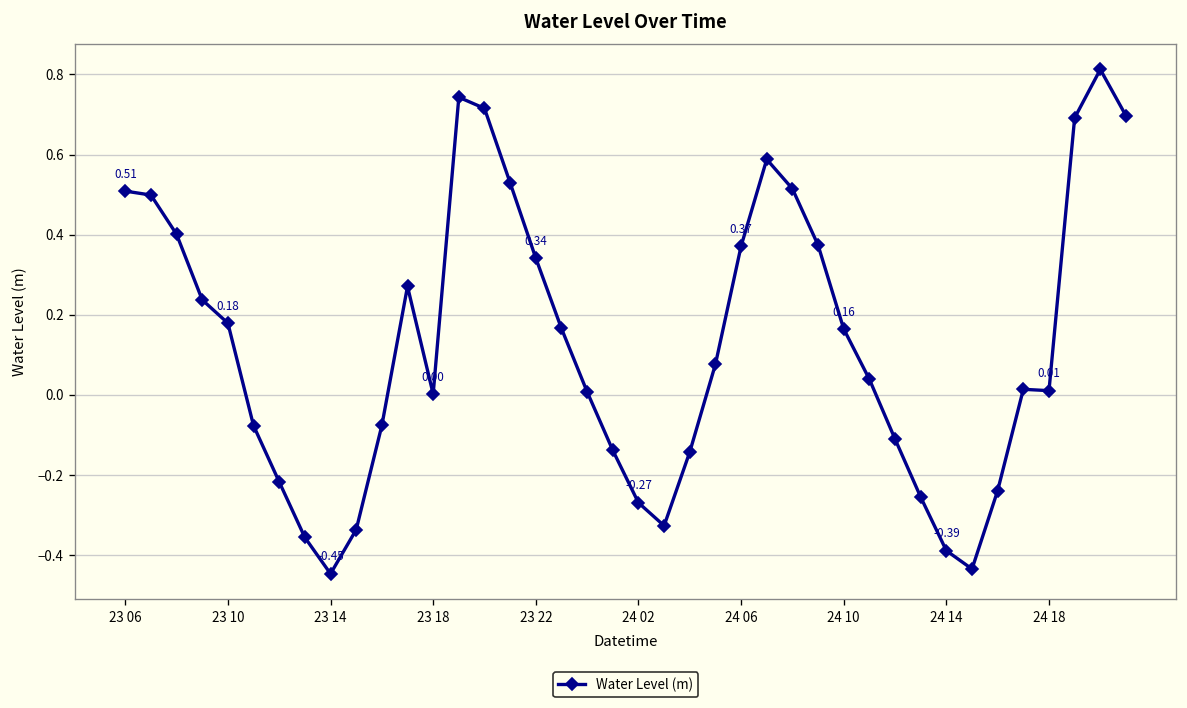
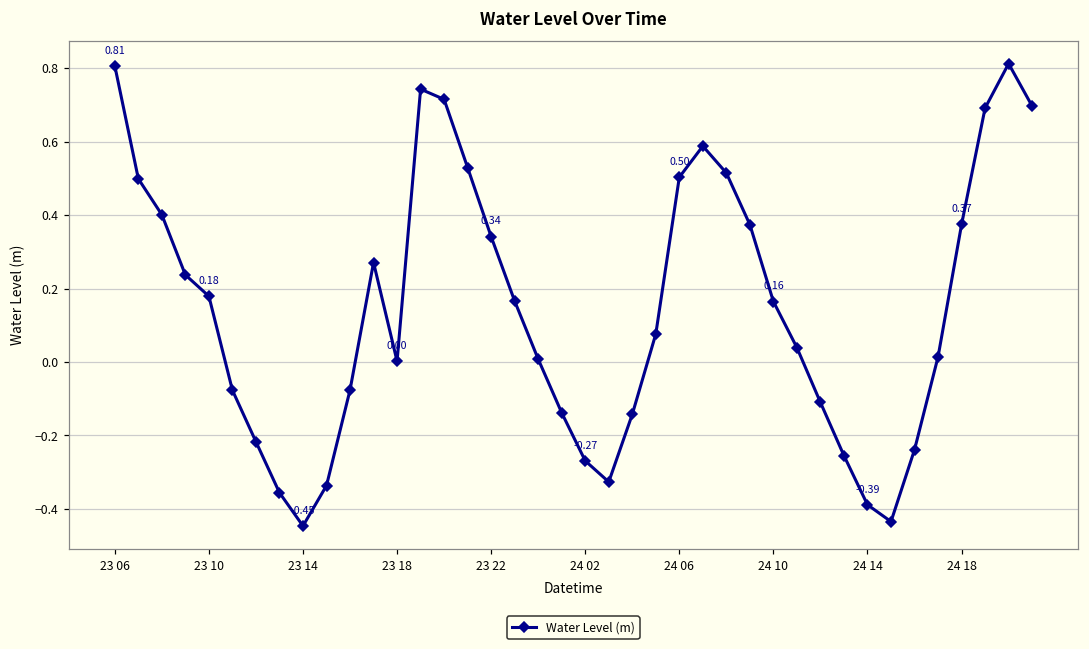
  {
-   "23 06": 0.51,
+   "23 06": 0.81,
    "23 10": 0.18,
    "23 14": -0.45,
    "23 18": 0.00,
    "23 22": 0.34,
    "24 02": -0.27,
-   "24 06": 0.37,
+   "24 06": 0.50,
    "24 10": 0.16,
    "24 14": -0.39,
-   "24 18": 0.01
+   "24 18": 0.37
  }
